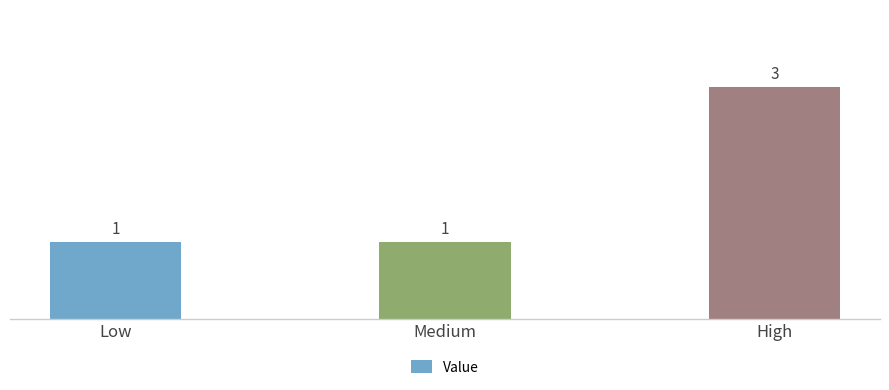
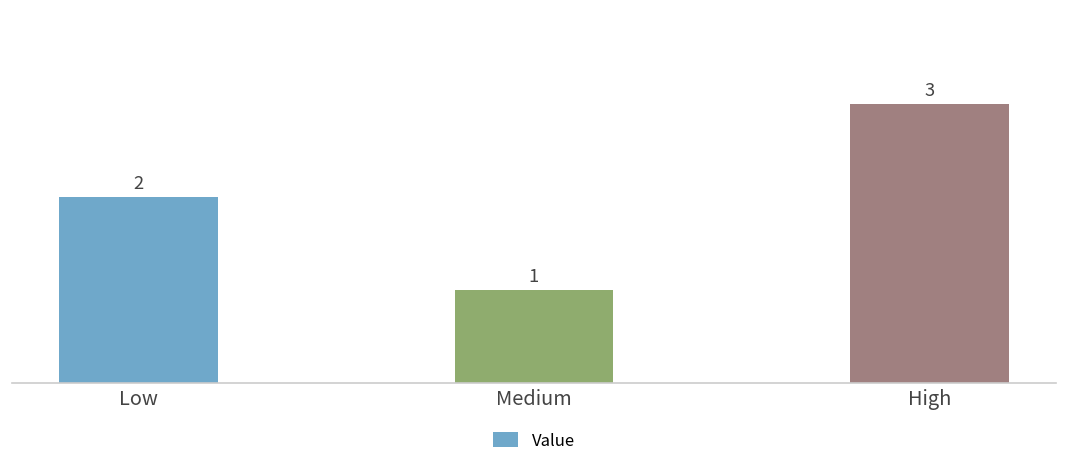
  {
-   "Low": 1,
+   "Low": 2,
    "Medium": 1,
    "High": 3
  }
